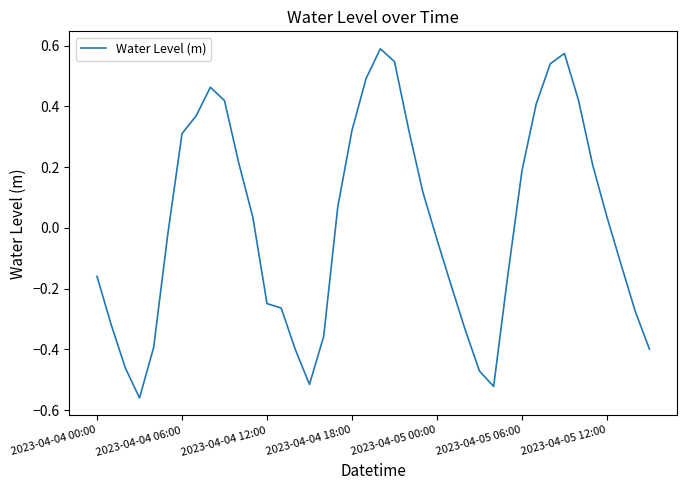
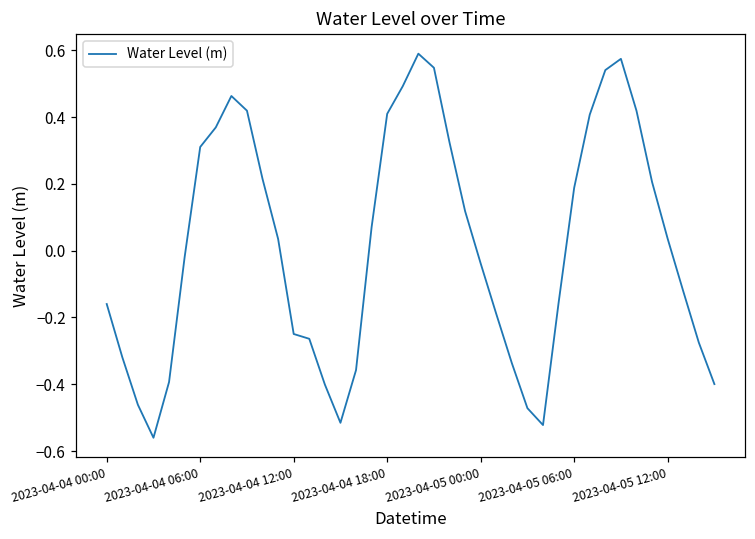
  {
    "2023-04-04 00:00": -0.16,
    "2023-04-04 06:00": 0.31,
    "2023-04-04 12:00": -0.25,
-   "2023-04-04 18:00": 0.32,
+   "2023-04-04 18:00": 0.41,
    "2023-04-05 00:00": -0.04,
    "2023-04-05 06:00": 0.19,
    "2023-04-05 12:00": 0.04
  }
